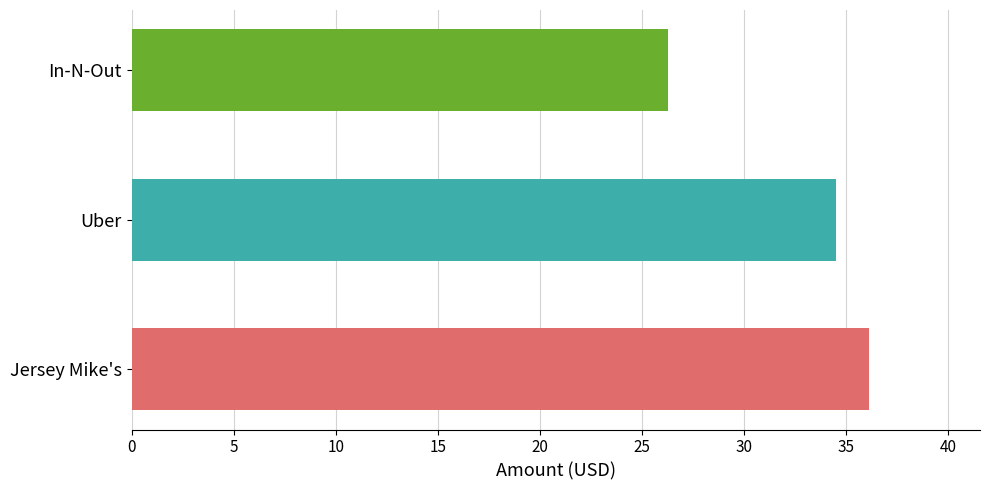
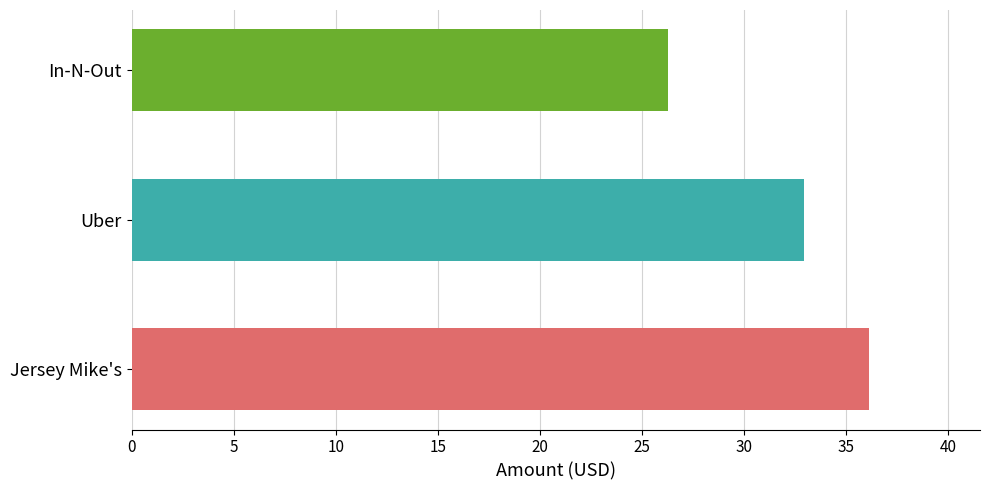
  {
    "In-N-Out": 26.3,
-   "Uber": 34.5,
+   "Uber": 32.9,
    "Jersey Mike's": 36.1
  }
